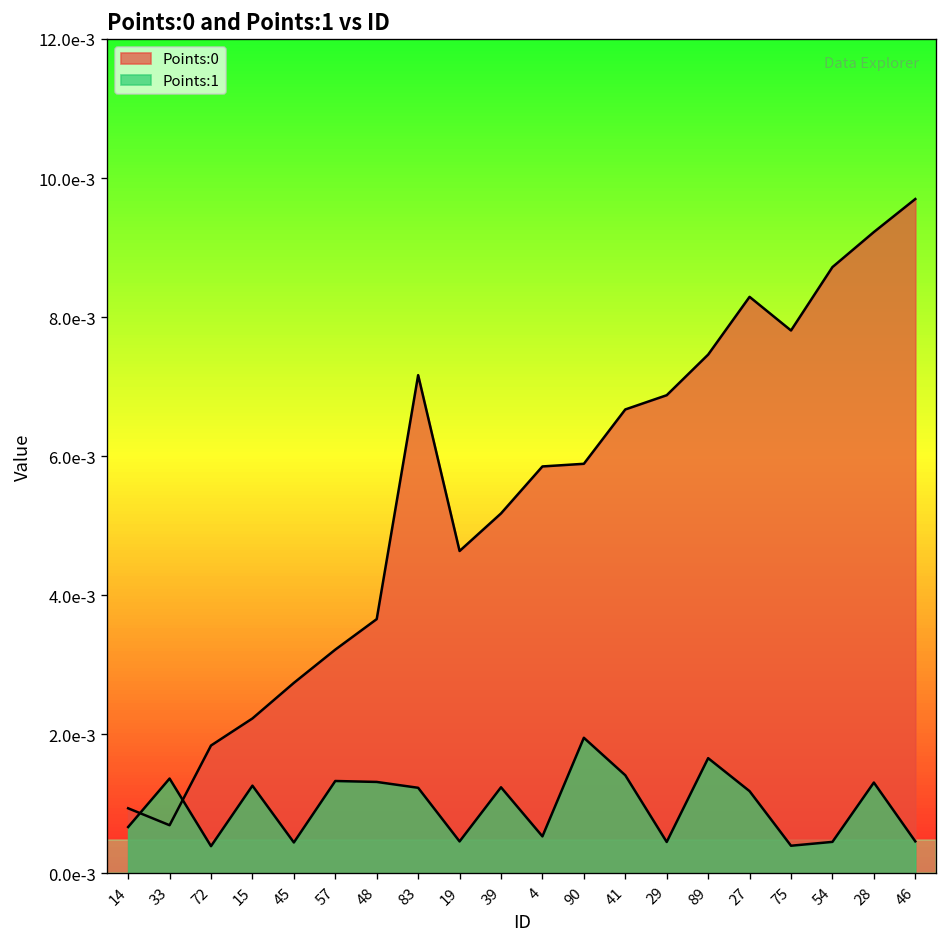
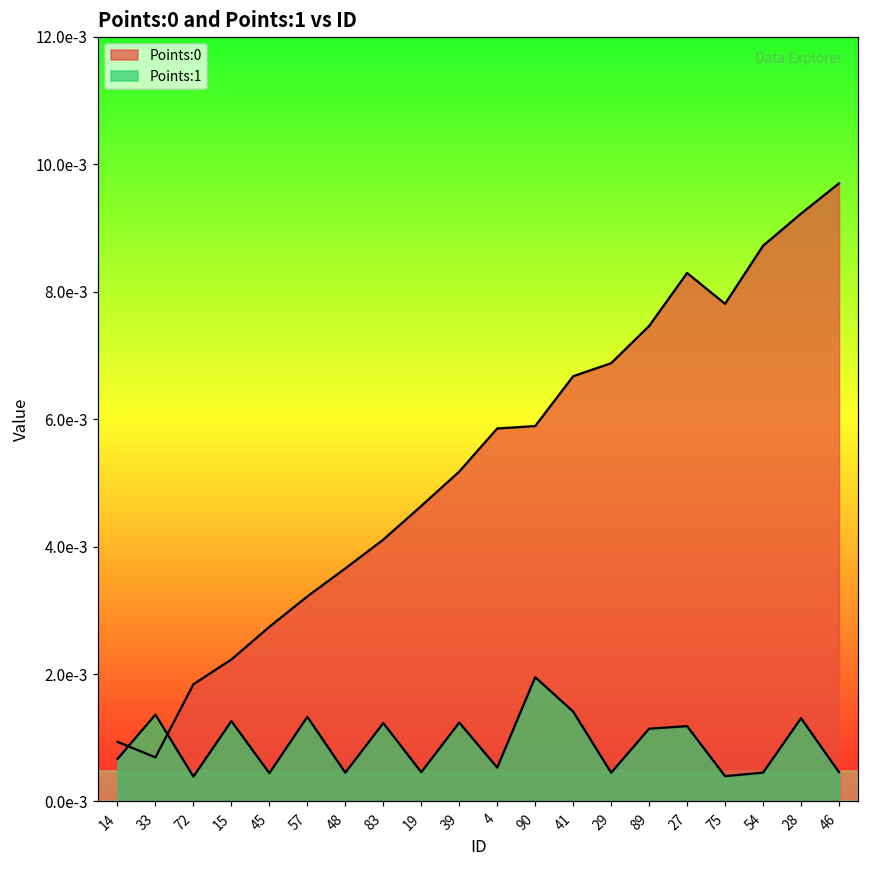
  {
    "Points:0": {
      "14": 0.0009,
      "33": 0.0007,
      "72": 0.0018,
      "15": 0.0022,
      "45": 0.0027,
      "57": 0.0032,
      "48": 0.0037,
-     "83": 0.0072,
+     "83": 0.0041,
      "19": 0.0046,
      "39": 0.0052,
      "4": 0.0059,
      "90": 0.0059,
      "41": 0.0067,
      "29": 0.0069,
      "89": 0.0075,
      "27": 0.0083,
      "75": 0.0078,
      "54": 0.0087,
      "28": 0.0092,
      "46": 0.0097
    },
    "Points:1": {
      "14": 0.0007,
      "33": 0.0014,
      "72": 0.0004,
      "15": 0.0013,
      "45": 0.0004,
      "57": 0.0013,
-     "48": 0.0013,
+     "48": 0.0005,
      "83": 0.0012,
      "19": 0.0005,
      "39": 0.0012,
      "4": 0.0005,
      "90": 0.0019,
      "41": 0.0014,
      "29": 0.0005,
-     "89": 0.0017,
+     "89": 0.0011,
      "27": 0.0012,
      "75": 0.0004,
      "54": 0.0005,
      "28": 0.0013,
      "46": 0.0005
    }
  }
